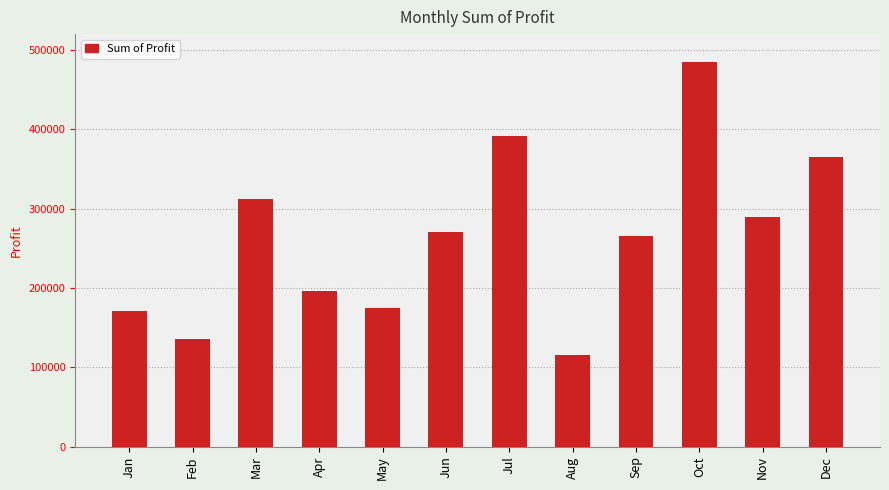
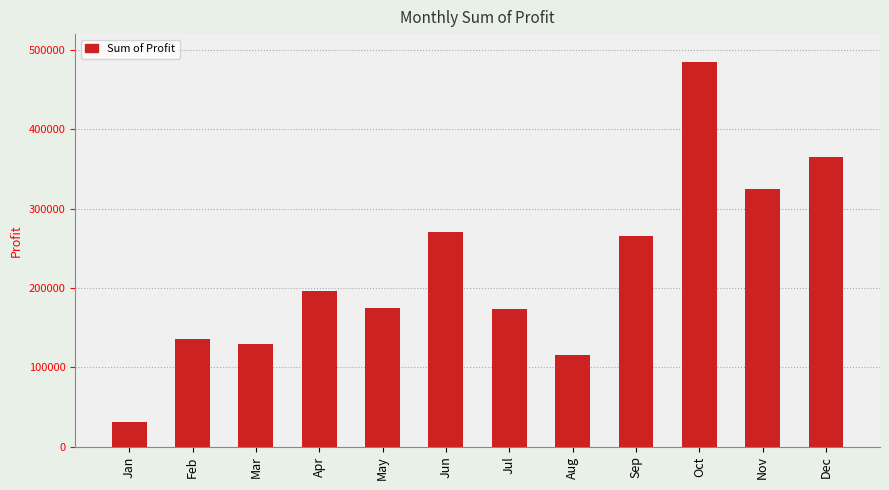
  {
-   "Jan": 170000,
+   "Jan": 30000,
    "Feb": 140000,
-   "Mar": 310000,
+   "Mar": 130000,
    "Apr": 200000,
    "May": 170000,
    "Jun": 270000,
-   "Jul": 390000,
+   "Jul": 170000,
    "Aug": 120000,
    "Sep": 270000,
    "Oct": 480000,
-   "Nov": 290000,
+   "Nov": 320000,
    "Dec": 360000
  }
